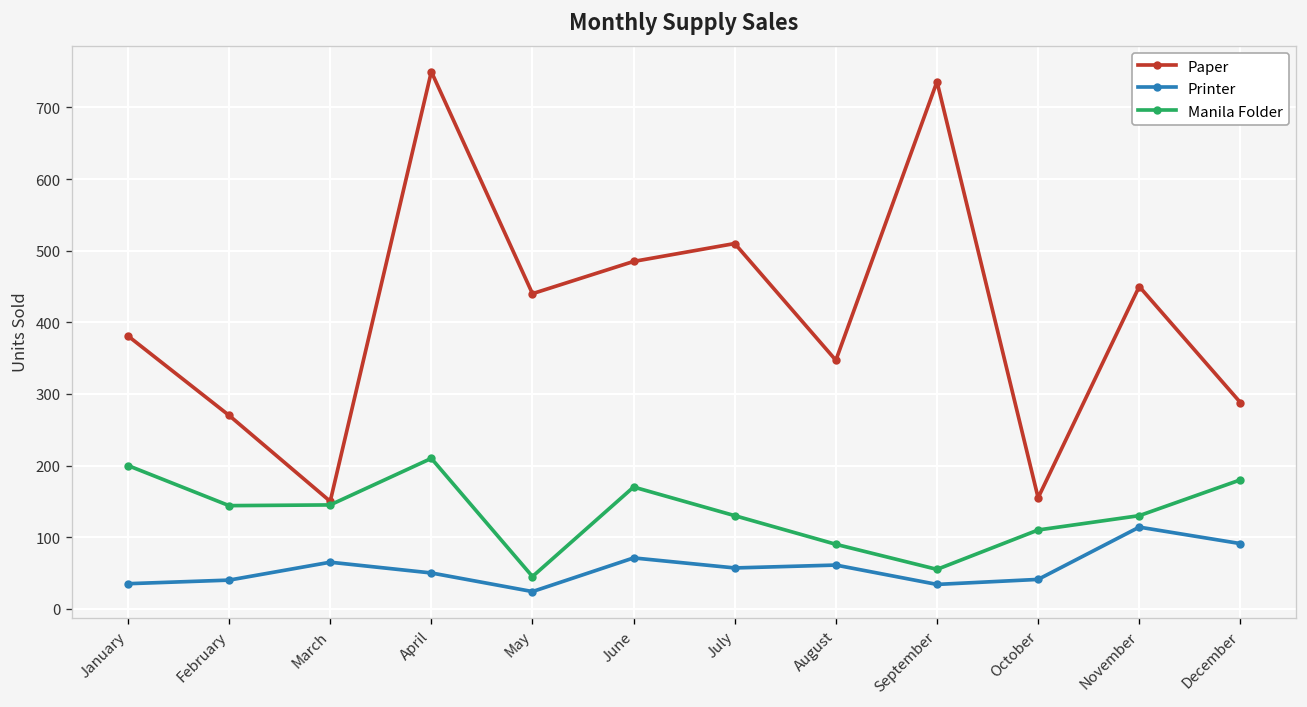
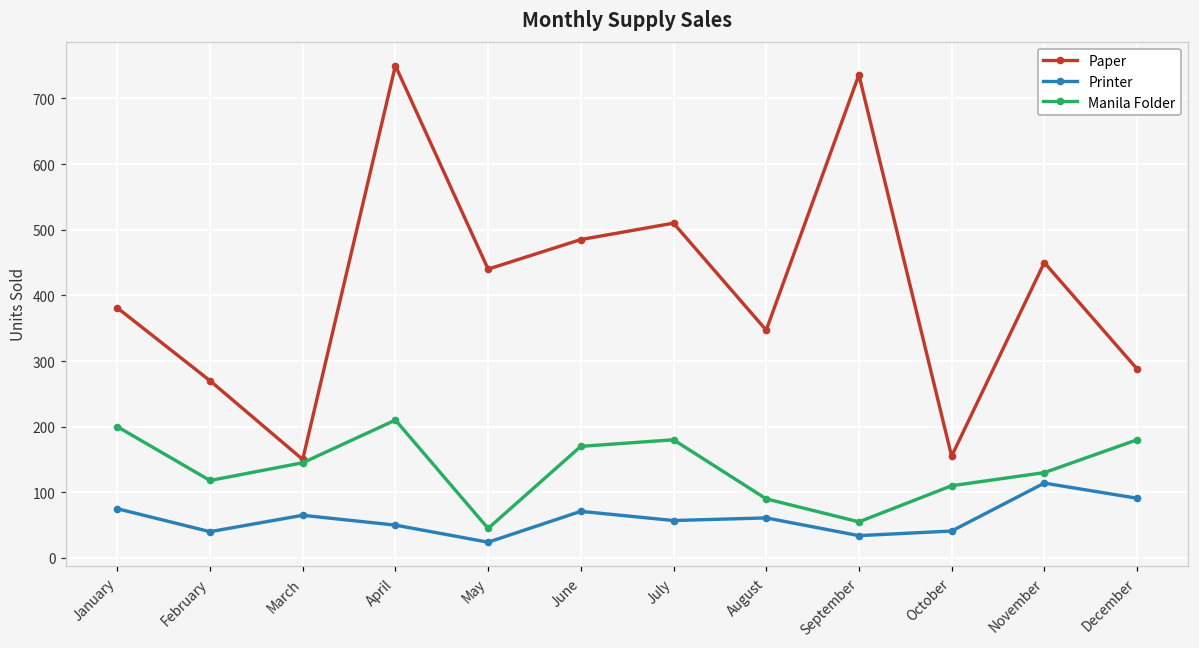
  {
    "Paper": {
      "January": 380,
      "February": 270,
      "March": 150,
      "April": 750,
      "May": 440,
      "June": 490,
      "July": 510,
      "August": 350,
      "September": 740,
      "October": 160,
      "November": 450,
      "December": 290
    },
    "Printer": {
-     "January": 40,
+     "January": 80,
      "February": 40,
      "March": 70,
      "April": 50,
      "May": 20,
      "June": 70,
      "July": 60,
      "August": 60,
      "September": 30,
      "October": 40,
      "November": 110,
      "December": 90
    },
    "Manila Folder": {
      "January": 200,
-     "February": 140,
+     "February": 120,
      "March": 150,
      "April": 210,
      "May": 50,
      "June": 170,
-     "July": 130,
+     "July": 180,
      "August": 90,
      "September": 60,
      "October": 110,
      "November": 130,
      "December": 180
    }
  }
